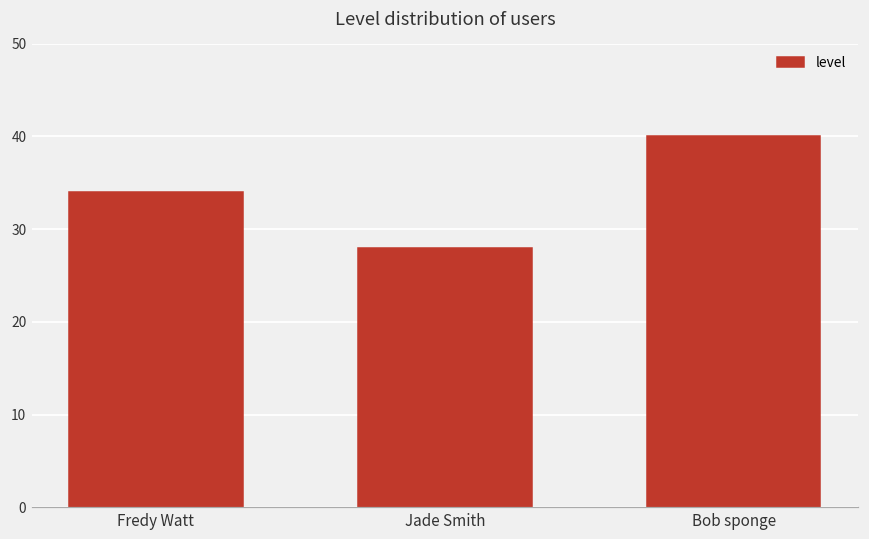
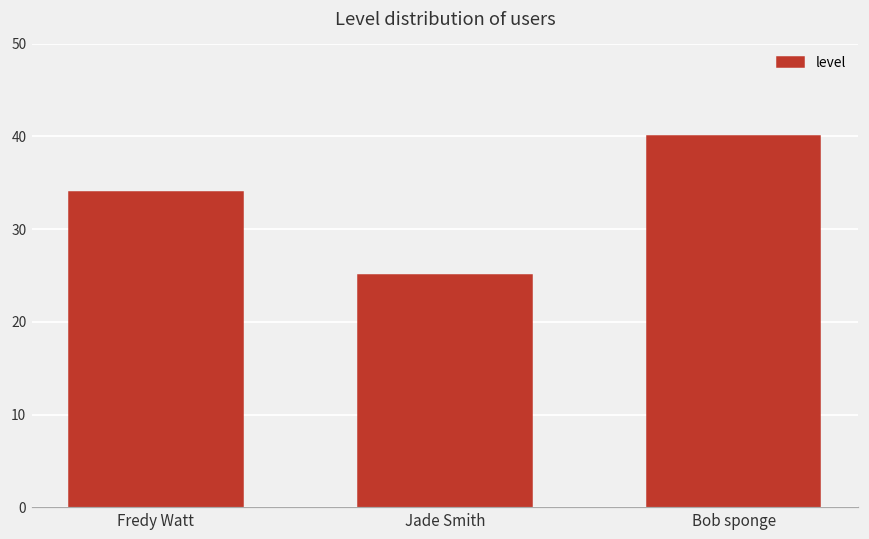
  {
    "Fredy Watt": 34,
-   "Jade Smith": 28,
+   "Jade Smith": 25,
    "Bob sponge": 40
  }
